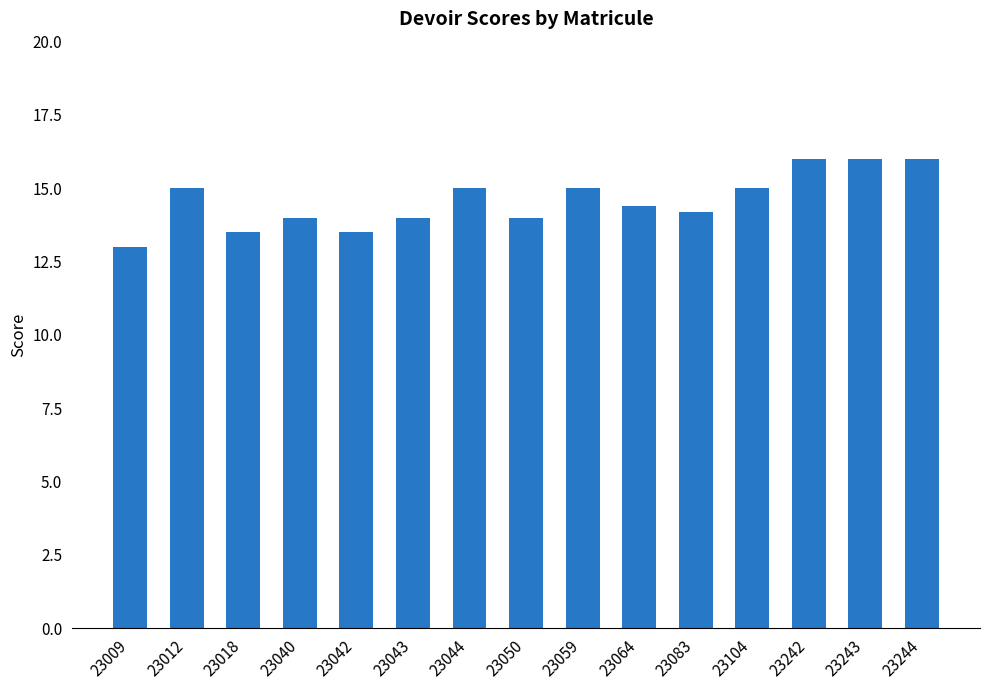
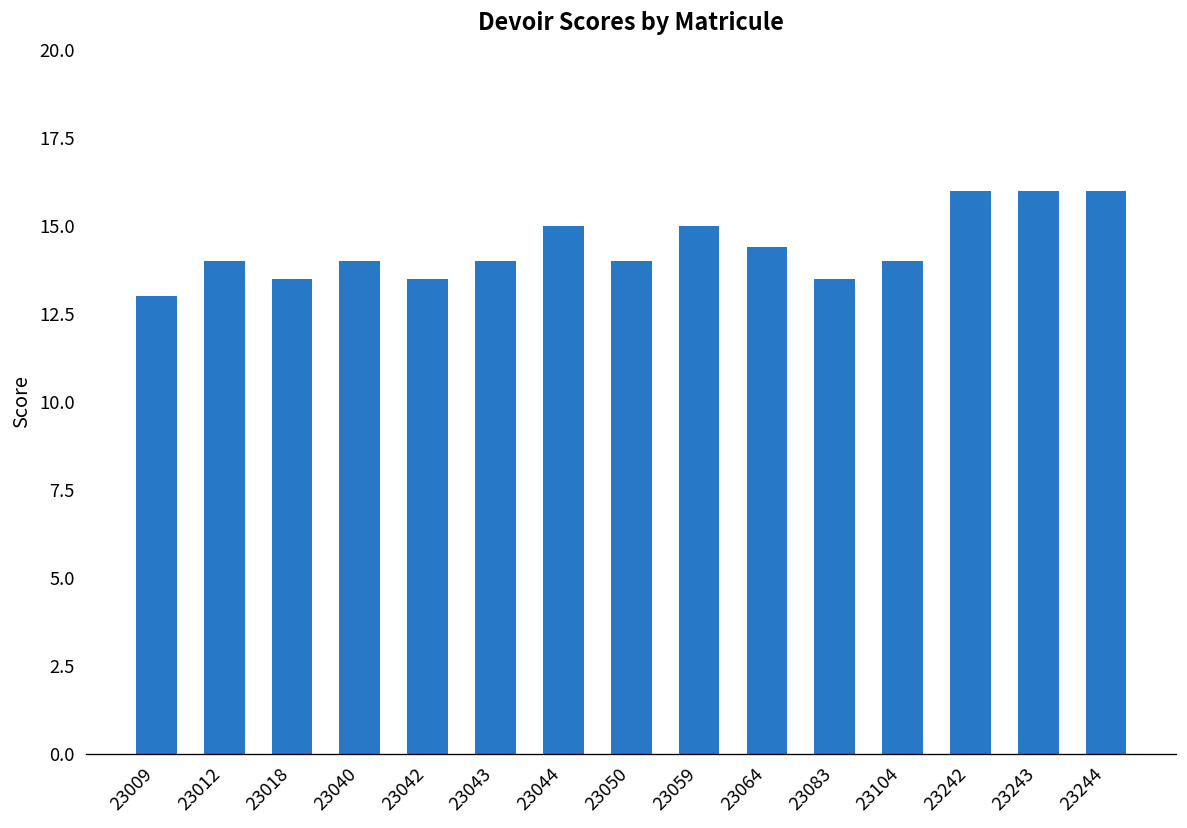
  {
    "23009": 13.0,
-   "23012": 15,
+   "23012": 14,
    "23018": 13.5,
    "23040": 14.0,
    "23042": 13.5,
    "23043": 14.0,
    "23044": 15.0,
    "23050": 14.0,
    "23059": 15.0,
    "23064": 14.4,
-   "23083": 14.2,
-   "23104": 15,
+   "23083": 13.5,
+   "23104": 14,
    "23242": 16.0,
    "23243": 16.0,
    "23244": 16.0
  }
